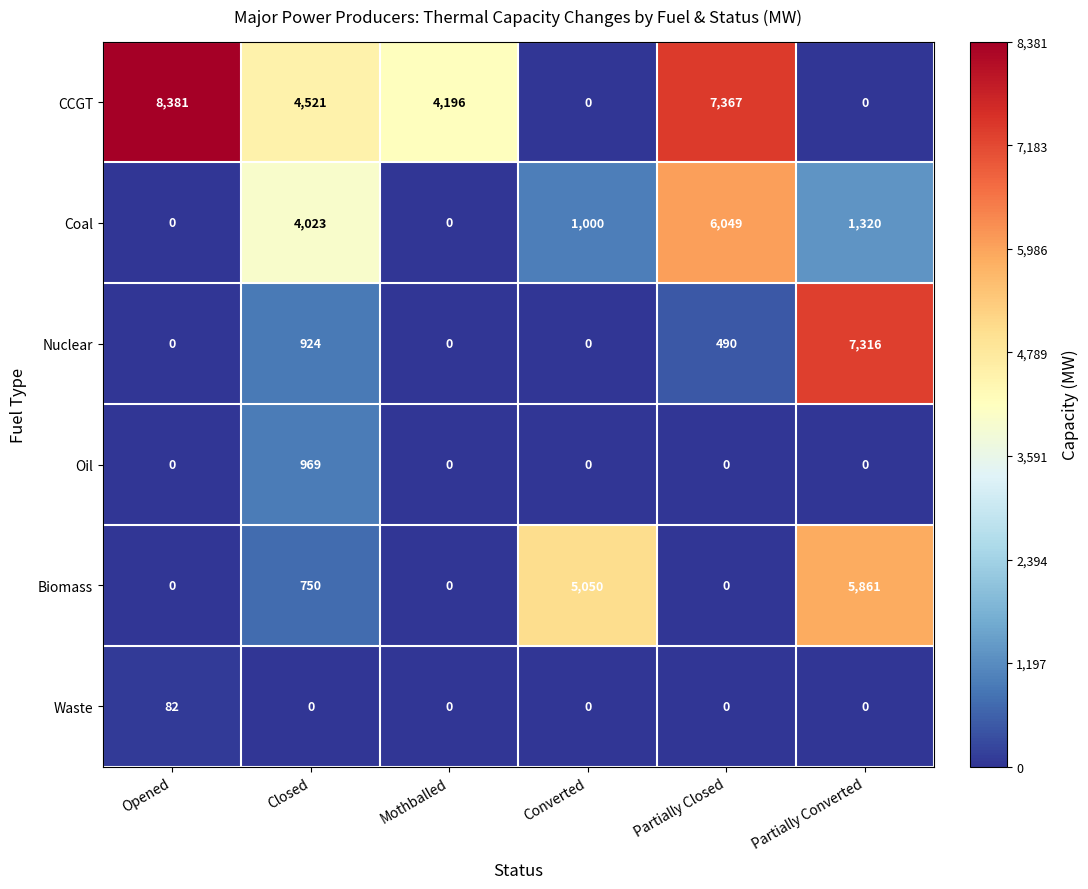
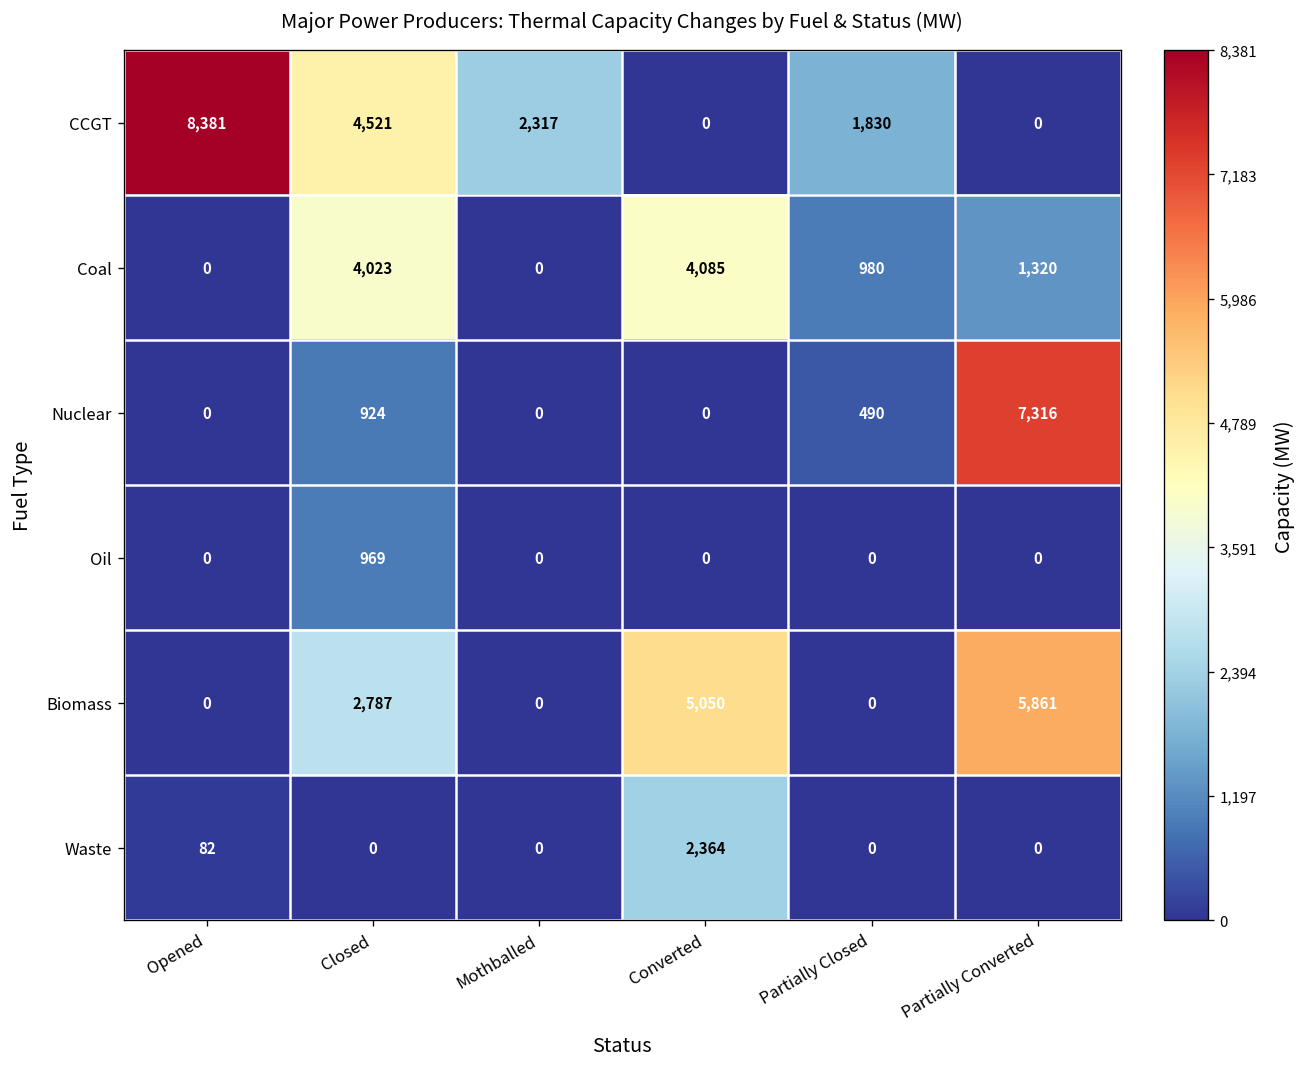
  {
    "CCGT": {
      "Opened": "8,381",
      "Closed": "4,521",
-     "Mothballed": "4,196",
+     "Mothballed": "2,317",
      "Converted": "0",
-     "Partially Closed": "7,367",
+     "Partially Closed": "1,830",
      "Partially Converted": "0"
    },
    "Coal": {
      "Opened": "0",
      "Closed": "4,023",
      "Mothballed": "0",
-     "Converted": "1,000",
-     "Partially Closed": "6,049",
+     "Converted": "4,085",
+     "Partially Closed": "980",
      "Partially Converted": "1,320"
    },
    "Nuclear": {
      "Opened": "0",
      "Closed": "924",
      "Mothballed": "0",
      "Converted": "0",
      "Partially Closed": "490",
      "Partially Converted": "7,316"
    },
    "Oil": {
      "Opened": "0",
      "Closed": "969",
      "Mothballed": "0",
      "Converted": "0",
      "Partially Closed": "0",
      "Partially Converted": "0"
    },
    "Biomass": {
      "Opened": "0",
-     "Closed": "750",
+     "Closed": "2,787",
      "Mothballed": "0",
      "Converted": "5,050",
      "Partially Closed": "0",
      "Partially Converted": "5,861"
    },
    "Waste": {
      "Opened": "82",
      "Closed": "0",
      "Mothballed": "0",
-     "Converted": "0",
+     "Converted": "2,364",
      "Partially Closed": "0",
      "Partially Converted": "0"
    }
  }
